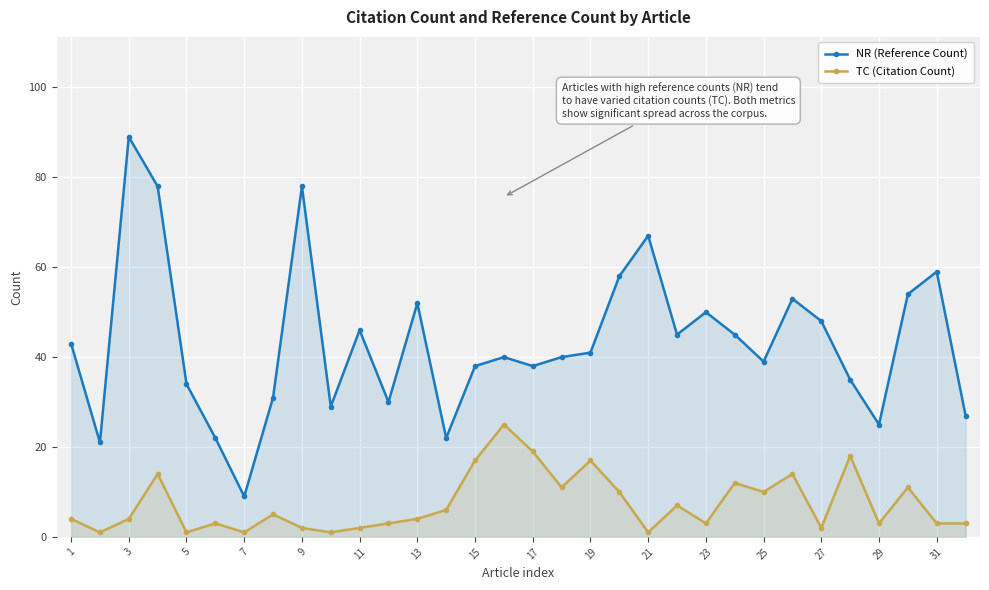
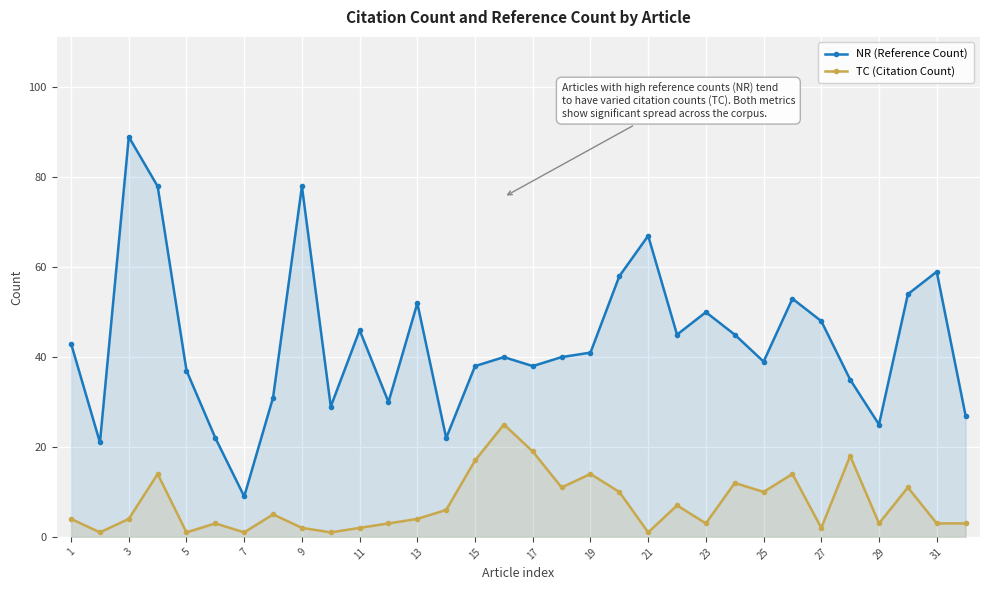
  {
    "NR (Reference Count)": {
      "1": 43,
      "3": 89,
-     "5": 34,
+     "5": 37,
      "7": 9,
      "9": 78,
      "11": 46,
      "13": 52,
      "15": 38,
      "17": 38,
      "19": 41,
      "21": 67,
      "23": 50,
      "25": 39,
      "27": 48,
      "29": 25,
      "31": 59
    },
    "TC (Citation Count)": {
      "1": 4,
      "3": 4,
      "5": 1,
      "7": 1,
      "9": 2,
      "11": 2,
      "13": 4,
      "15": 17,
      "17": 19,
-     "19": 17,
+     "19": 14,
      "21": 1,
      "23": 3,
      "25": 10,
      "27": 2,
      "29": 3,
      "31": 3
    }
  }
